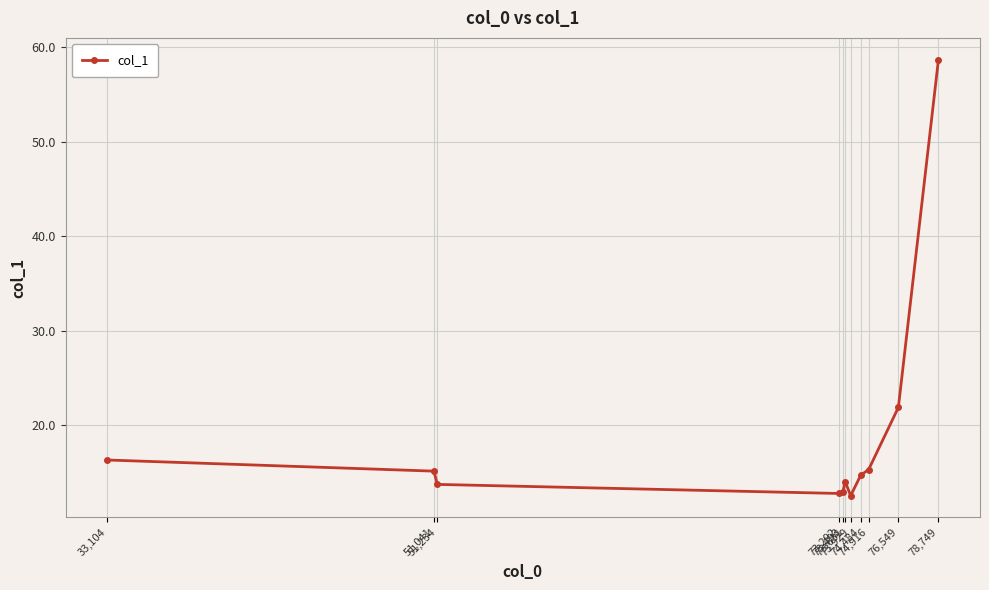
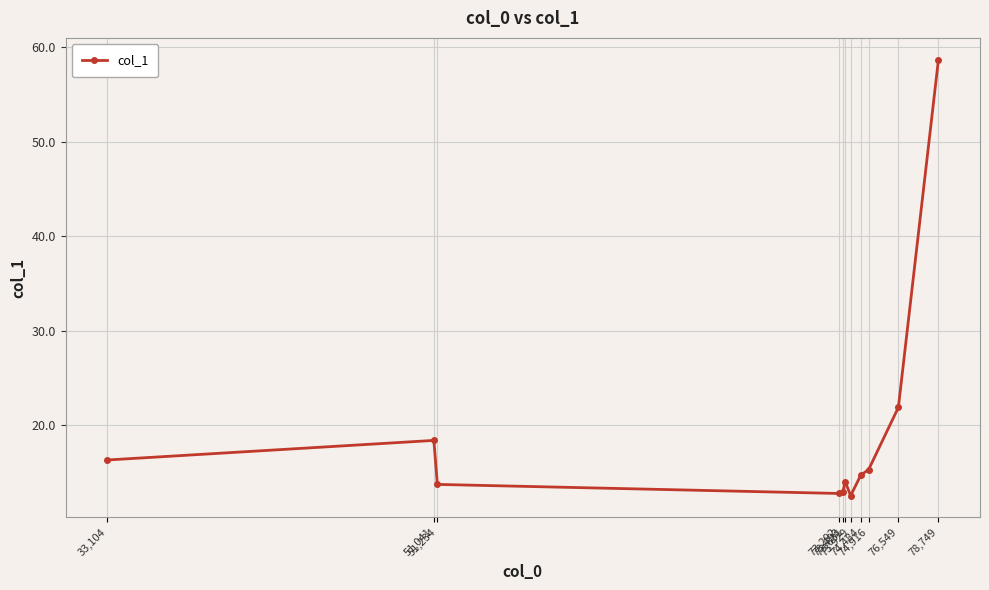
  {
    "33,104": 16,
-   "51,041": 15,
+   "51,041": 18,
    "51,234": 14,
    "73,292": 13,
    "73,493": 13,
    "73,631": 14,
    "73,929": 13,
    "74,484": 15,
    "74,916": 15,
    "76,549": 22,
    "78,749": 59
  }
